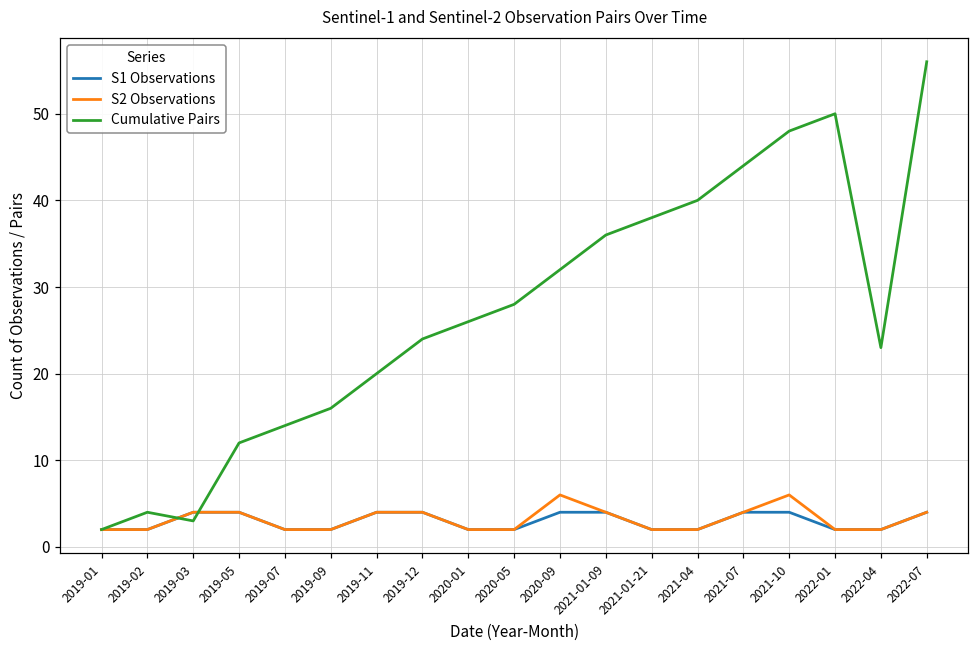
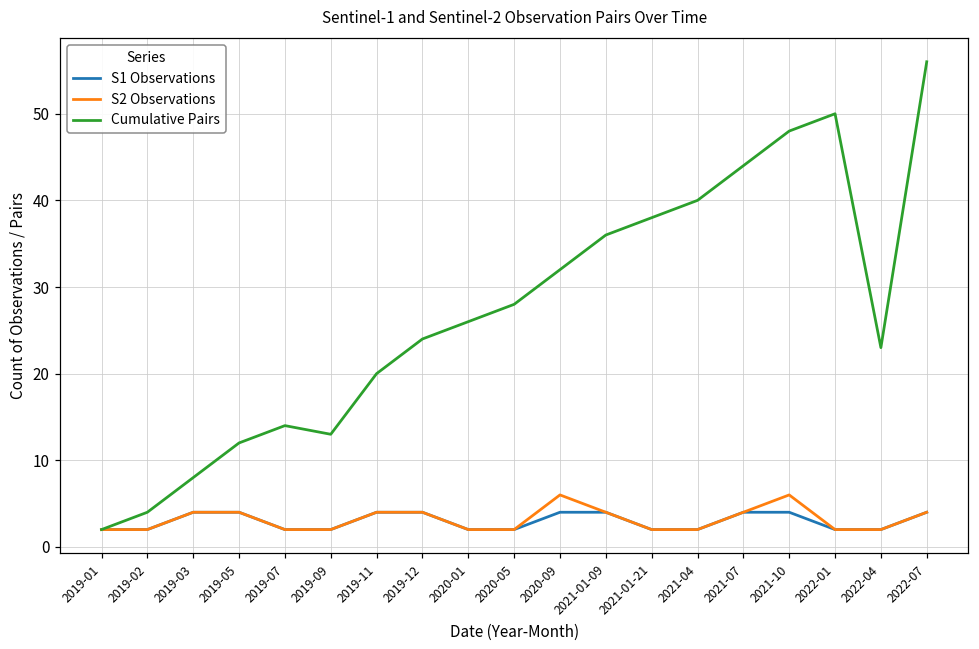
  {
    "S1 Observations": {
      "2020-09": 4,
      "2021-10": 4
    },
    "S2 Observations": {
      "2020-09": 6,
      "2021-10": 6
    },
    "Cumulative Pairs": {
      "2019-02": 4,
-     "2019-03": 3,
+     "2019-03": 8,
      "2019-05": 12,
      "2019-07": 14,
-     "2019-09": 16,
+     "2019-09": 13,
      "2019-11": 20,
      "2019-12": 24,
      "2020-01": 26,
      "2020-05": 28,
      "2020-09": 32,
      "2021-01-09": 36,
      "2021-01-21": 38,
      "2021-04": 40,
      "2021-07": 44,
      "2021-10": 48,
      "2022-01": 50,
      "2022-04": 23,
      "2022-07": 56
    }
  }
